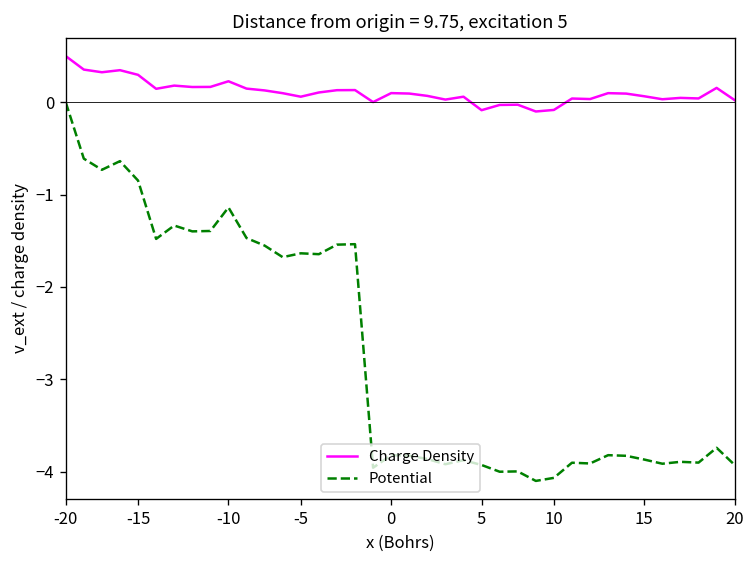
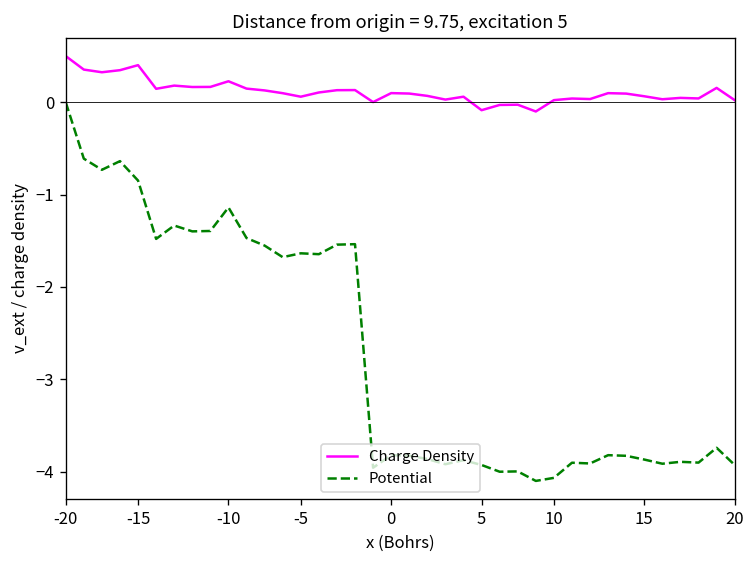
  {
    "Charge Density": {
      "-20": 0.5,
-     "-15": 0.3,
+     "-15": 0.4,
      "-10": 0.2,
      "-5": 0.1,
      "0": 0.1,
      "5": -0.1,
-     "10": -0.1,
+     "10": 0.0,
      "15": 0.1,
      "20": 0.0
    },
    "Potential": {
      "-20": 0.0,
      "-15": -0.8,
      "-10": -1.1,
      "-5": -1.6,
      "5": -3.9,
      "10": -4.1,
      "15": -3.9,
      "20": -3.9
    }
  }
